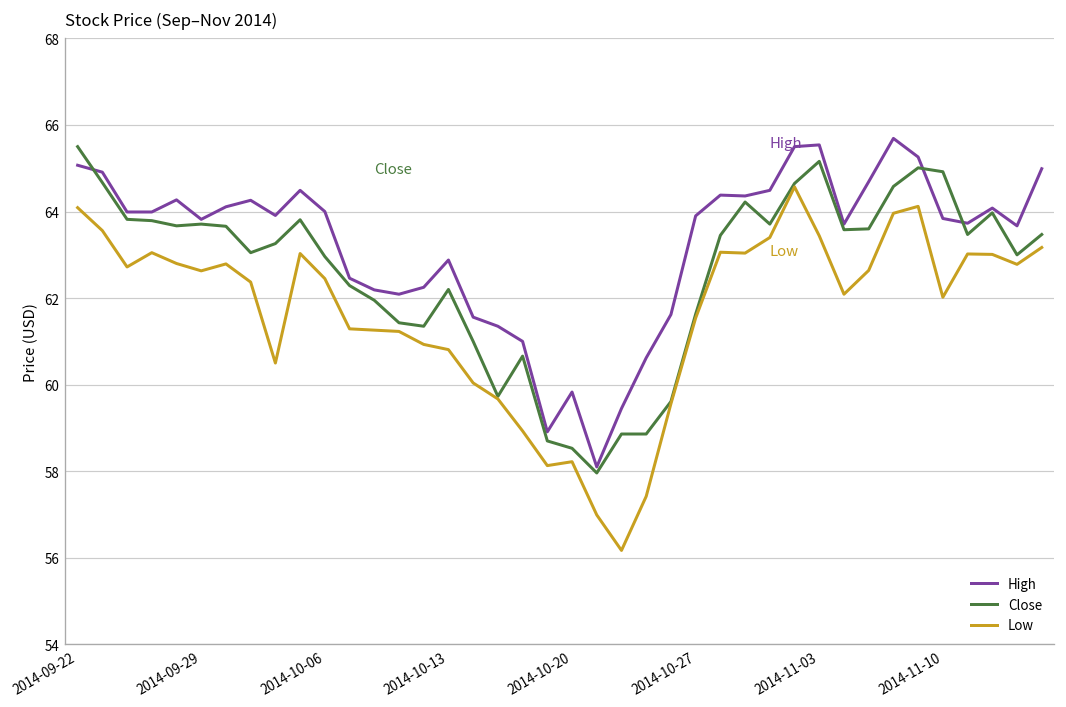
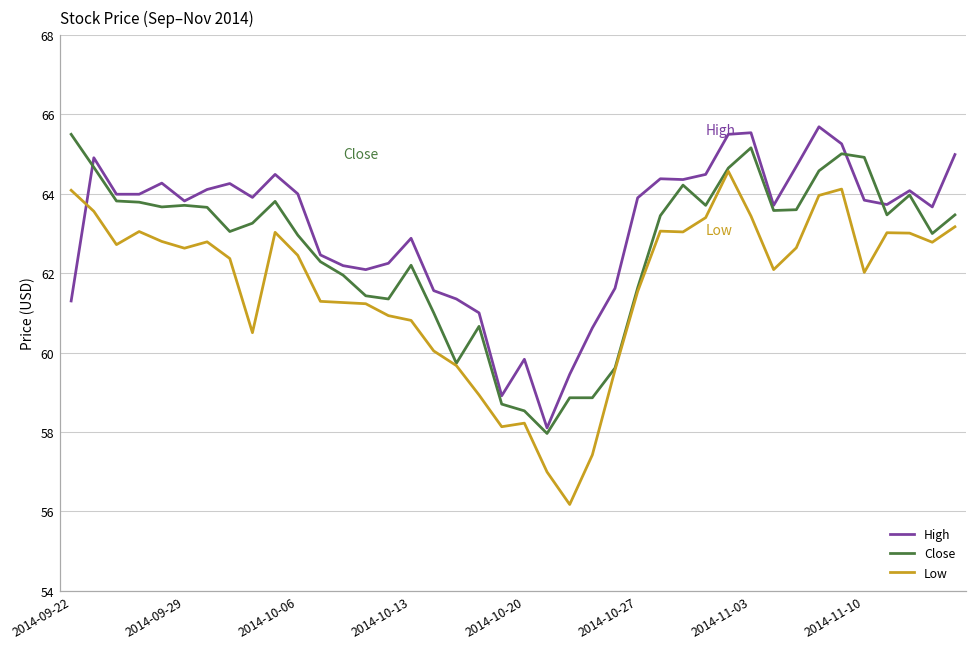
  {
    "High": {
-     "2014-09-22": 65.1,
+     "2014-09-22": 61.3,
      "2014-09-29": 63.8,
      "2014-10-06": 64.0,
      "2014-10-13": 62.9,
      "2014-10-20": 59.8,
      "2014-10-27": 63.9,
      "2014-11-03": 65.5,
      "2014-11-10": 63.8
    },
    "Close": {
      "2014-09-22": 65.5,
      "2014-09-29": 63.7,
      "2014-10-06": 63.0,
      "2014-10-13": 62.2,
      "2014-10-20": 58.5,
      "2014-10-27": 61.6,
      "2014-11-03": 65.2,
      "2014-11-10": 64.9
    },
    "Low": {
      "2014-09-22": 64.1,
      "2014-09-29": 62.6,
      "2014-10-06": 62.5,
      "2014-10-13": 60.8,
      "2014-10-20": 58.2,
      "2014-10-27": 61.5,
      "2014-11-03": 63.4,
      "2014-11-10": 62.0
    }
  }
